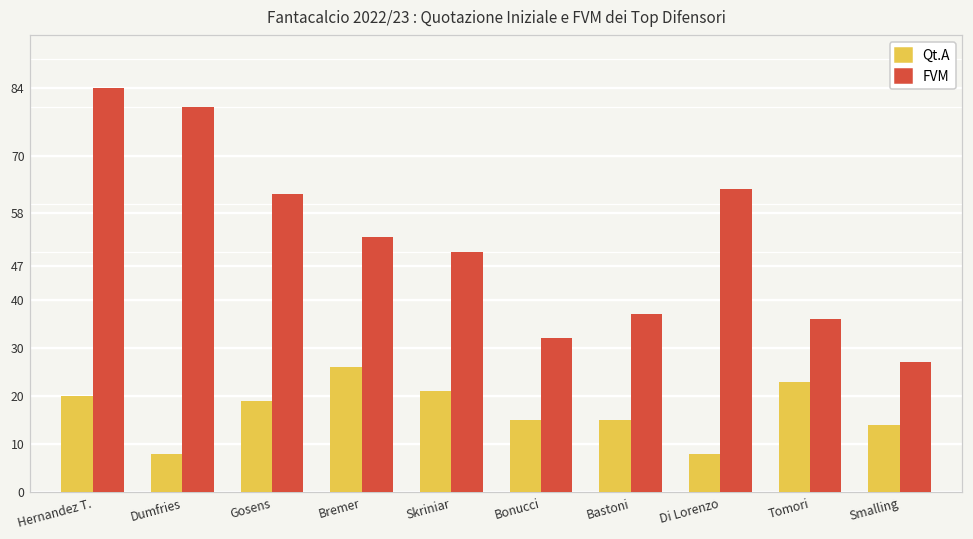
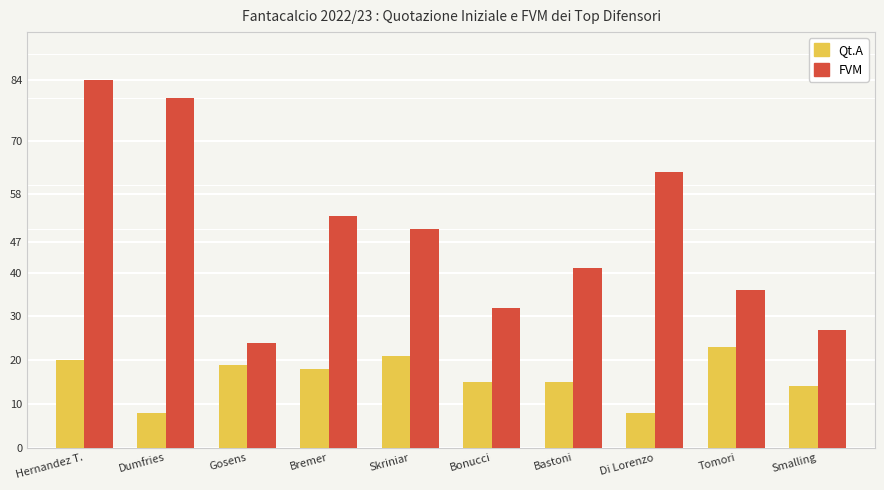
  {
    "Qt.A": {
      "Hernandez T.": 20,
      "Dumfries": 8,
      "Gosens": 19,
-     "Bremer": 26,
+     "Bremer": 18,
      "Skriniar": 21,
      "Bonucci": 15,
      "Bastoni": 15,
      "Di Lorenzo": 8,
      "Tomori": 23,
      "Smalling": 14
    },
    "FVM": {
      "Hernandez T.": 84,
      "Dumfries": 80,
-     "Gosens": 62,
+     "Gosens": 24,
      "Bremer": 53,
      "Skriniar": 50,
      "Bonucci": 32,
-     "Bastoni": 37,
+     "Bastoni": 41,
      "Di Lorenzo": 63,
      "Tomori": 36,
      "Smalling": 27
    }
  }
